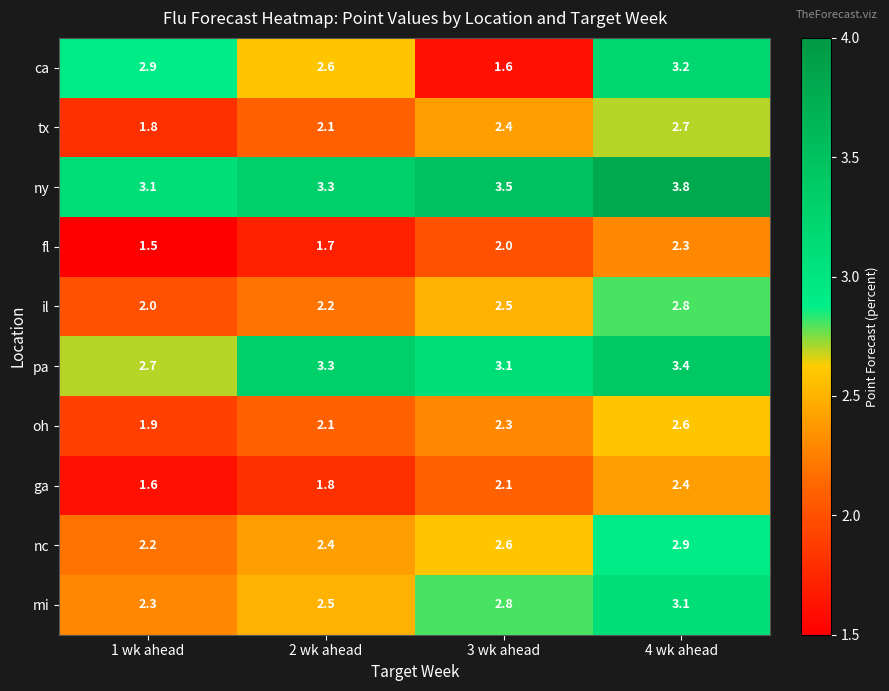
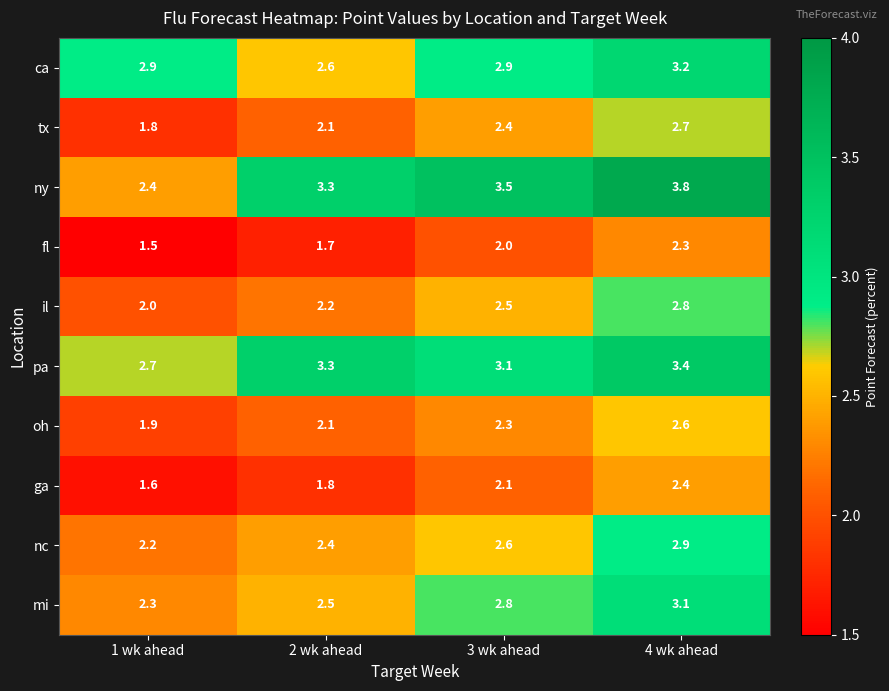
  {
    "ca": {
      "1 wk ahead": 2.9,
      "2 wk ahead": 2.6,
-     "3 wk ahead": 1.6,
+     "3 wk ahead": 2.9,
      "4 wk ahead": 3.2
    },
    "tx": {
      "1 wk ahead": 1.8,
      "2 wk ahead": 2.1,
      "3 wk ahead": 2.4,
      "4 wk ahead": 2.7
    },
    "ny": {
-     "1 wk ahead": 3.1,
+     "1 wk ahead": 2.4,
      "2 wk ahead": 3.3,
      "3 wk ahead": 3.5,
      "4 wk ahead": 3.8
    },
    "fl": {
      "1 wk ahead": 1.5,
      "2 wk ahead": 1.7,
      "3 wk ahead": 2.0,
      "4 wk ahead": 2.3
    },
    "il": {
      "1 wk ahead": 2.0,
      "2 wk ahead": 2.2,
      "3 wk ahead": 2.5,
      "4 wk ahead": 2.8
    },
    "pa": {
      "1 wk ahead": 2.7,
      "2 wk ahead": 3.3,
      "3 wk ahead": 3.1,
      "4 wk ahead": 3.4
    },
    "oh": {
      "1 wk ahead": 1.9,
      "2 wk ahead": 2.1,
      "3 wk ahead": 2.3,
      "4 wk ahead": 2.6
    },
    "ga": {
      "1 wk ahead": 1.6,
      "2 wk ahead": 1.8,
      "3 wk ahead": 2.1,
      "4 wk ahead": 2.4
    },
    "nc": {
      "1 wk ahead": 2.2,
      "2 wk ahead": 2.4,
      "3 wk ahead": 2.6,
      "4 wk ahead": 2.9
    },
    "mi": {
      "1 wk ahead": 2.3,
      "2 wk ahead": 2.5,
      "3 wk ahead": 2.8,
      "4 wk ahead": 3.1
    }
  }
